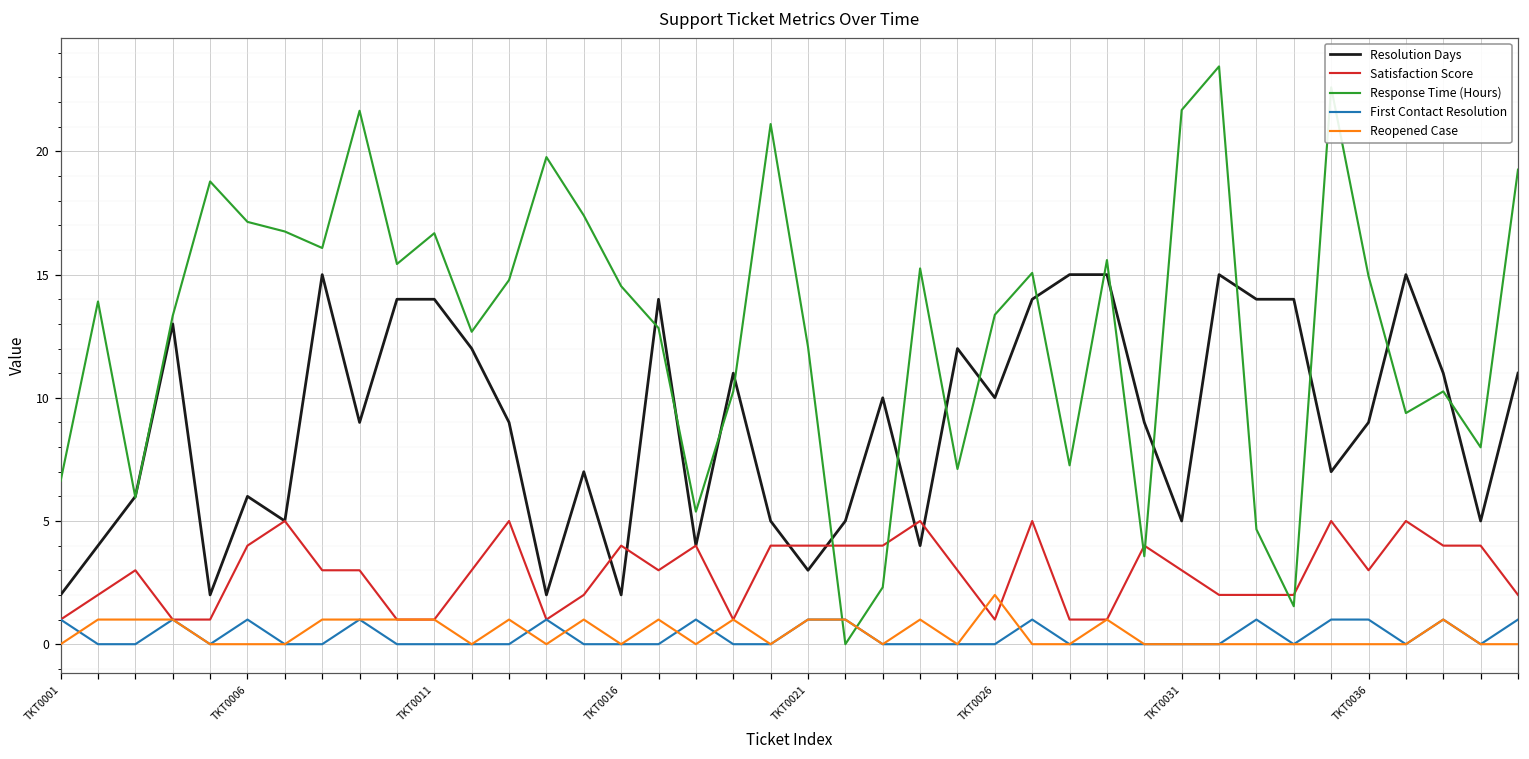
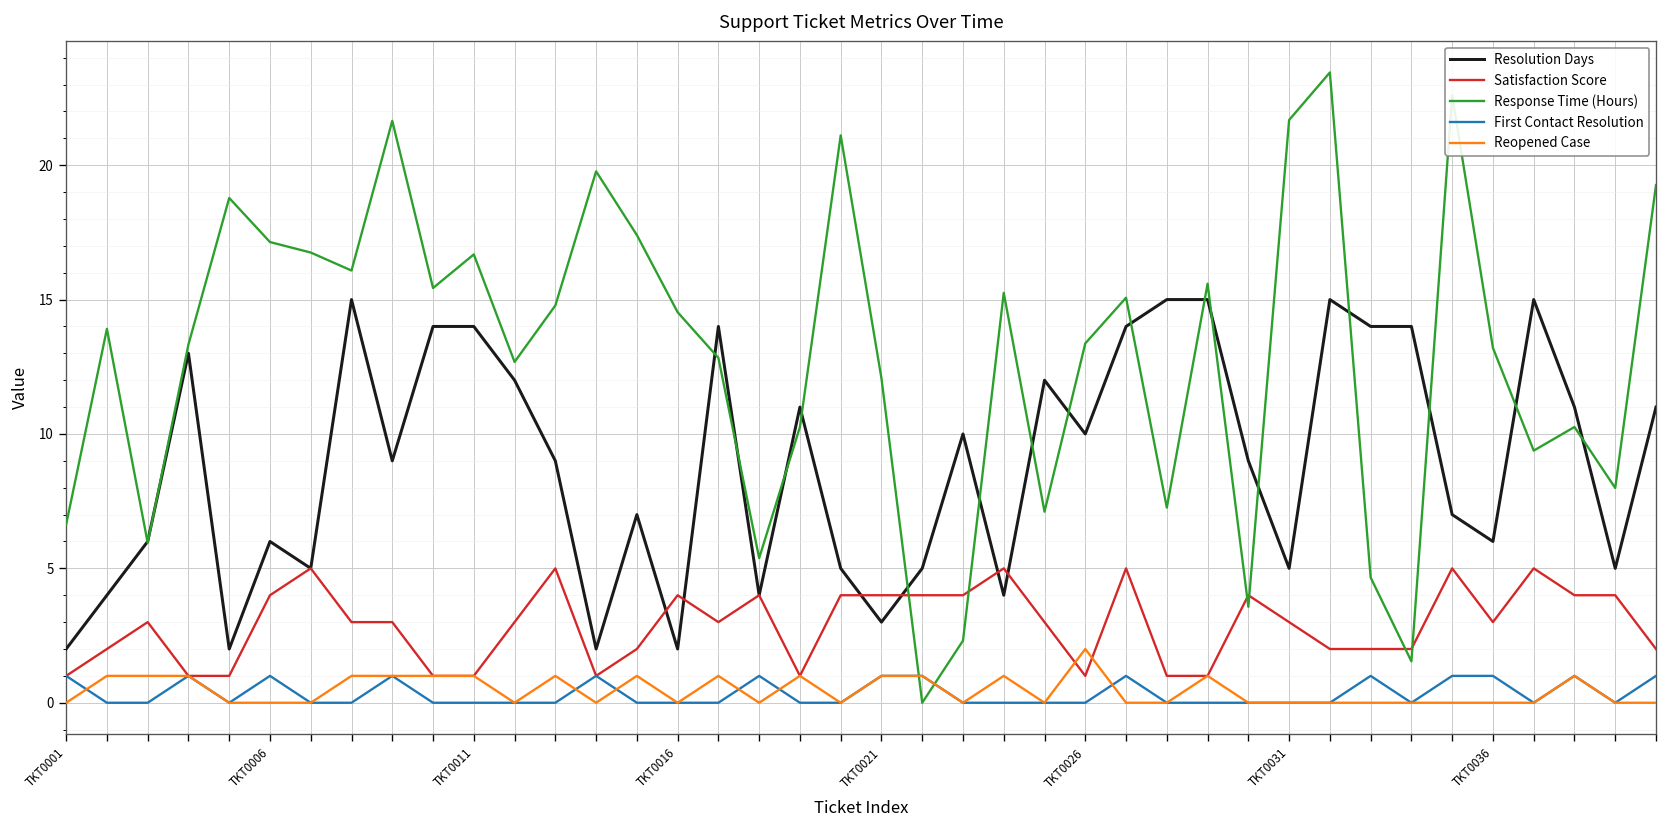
  {
    "Resolution Days": {
      "TKT0001": 2,
      "TKT0006": 6,
      "TKT0011": 14,
      "TKT0016": 2,
      "TKT0021": 3,
      "TKT0026": 10,
      "TKT0031": 5,
-     "TKT0036": 9
+     "TKT0036": 6
    },
    "Satisfaction Score": {
      "TKT0006": 4.0,
      "TKT0016": 4.0,
      "TKT0021": 4.0,
      "TKT0026": 1.0,
      "TKT0031": 3.0,
      "TKT0036": 3.0
    },
    "Response Time (Hours)": {
      "TKT0001": 6.6,
      "TKT0006": 17.1,
      "TKT0011": 16.7,
      "TKT0016": 14.5,
      "TKT0021": 12.1,
      "TKT0026": 13.4,
      "TKT0031": 21.7,
-     "TKT0036": 14.9
+     "TKT0036": 13.2
    },
    "First Contact Resolution": {
      "TKT0006": 1.0,
      "TKT0011": 0.0,
      "TKT0026": 0.0,
      "TKT0036": 1.0
    },
    "Reopened Case": {
      "TKT0001": 0.0,
      "TKT0006": 0.0,
      "TKT0026": 2.0,
      "TKT0036": 0.0
    }
  }
